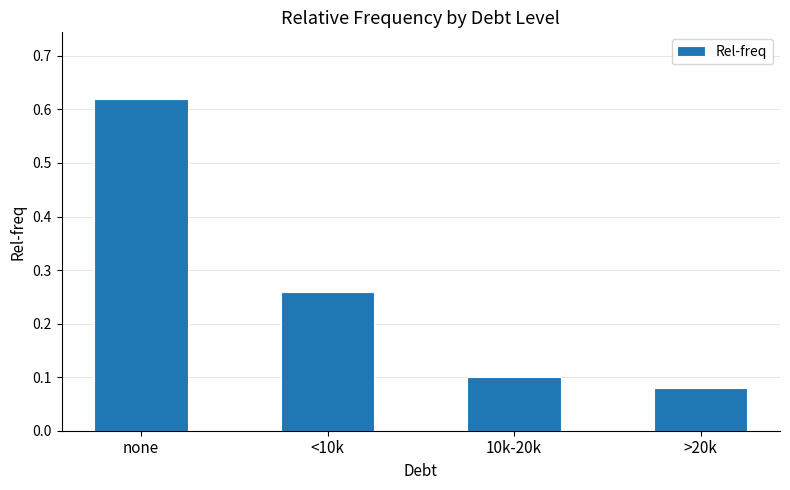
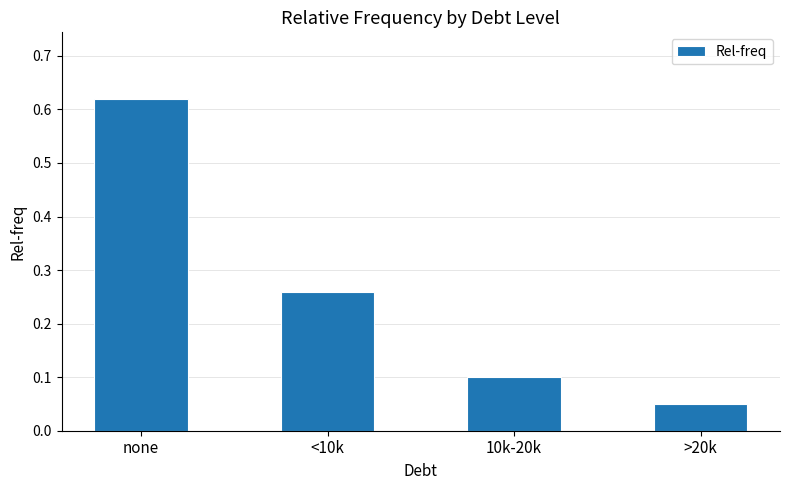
  {
    "none": 0.62,
    "<10k": 0.26,
    "10k-20k": 0.10,
-   ">20k": 0.08
+   ">20k": 0.05
  }
